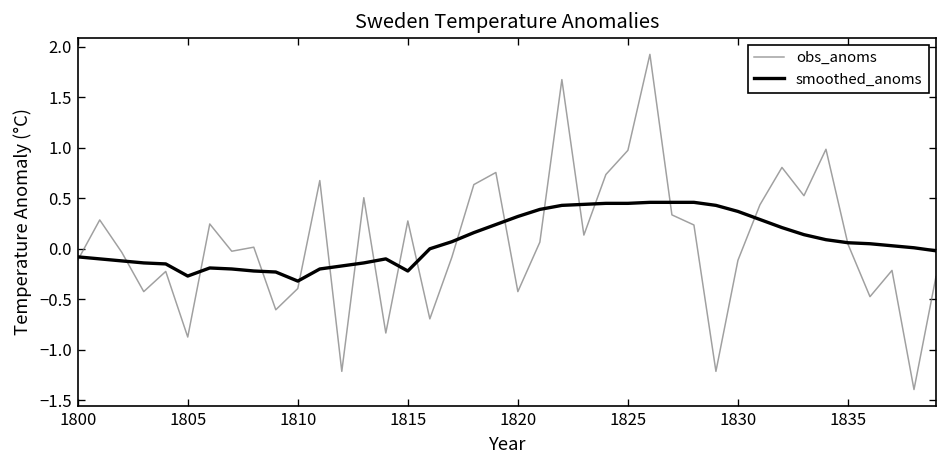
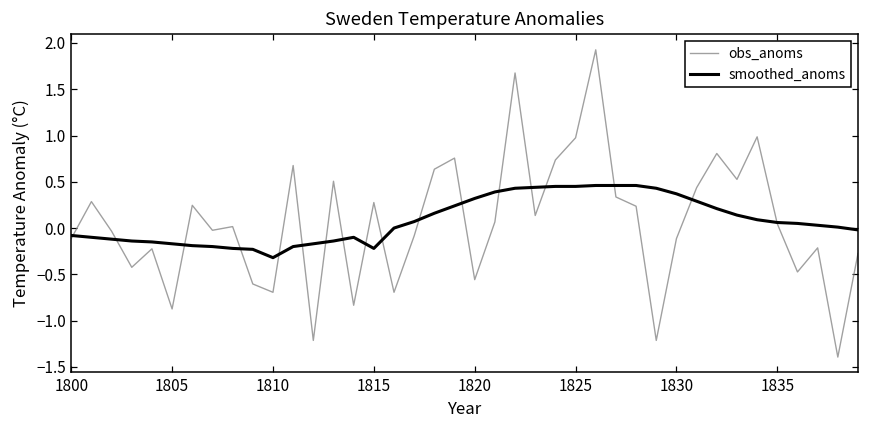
  {
    "obs_anoms": {
      "1800": -0.1,
      "1805": -0.9,
-     "1810": -0.4,
+     "1810": -0.7,
      "1815": 0.3,
-     "1820": -0.4,
+     "1820": -0.6,
      "1825": 1.0,
      "1830": -0.1
    },
    "smoothed_anoms": {
      "1800": -0.1,
-     "1805": -0.3,
+     "1805": -0.2,
      "1810": -0.3,
      "1815": -0.2,
      "1820": 0.3,
      "1825": 0.5,
      "1830": 0.4
    }
  }
